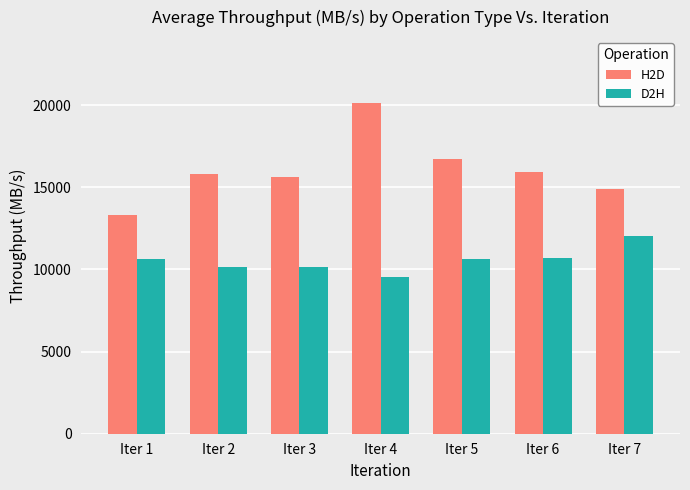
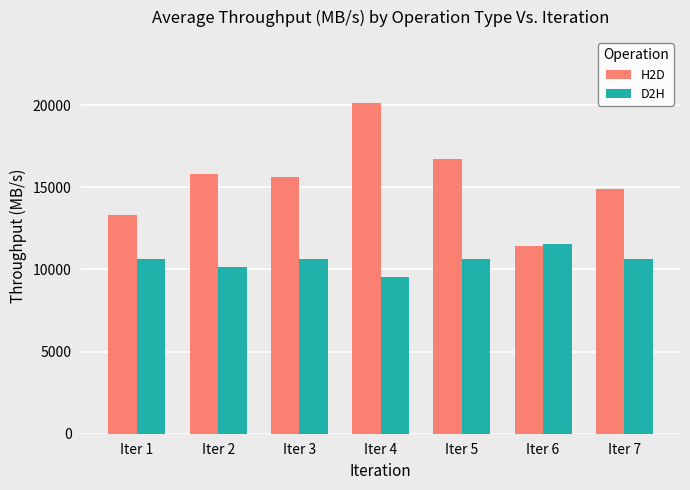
  {
    "H2D": {
      "Iter 1": 13300,
      "Iter 2": 15800,
      "Iter 3": 15600,
      "Iter 4": 20100,
      "Iter 5": 16700,
-     "Iter 6": 15900,
+     "Iter 6": 11400,
      "Iter 7": 14900
    },
    "D2H": {
      "Iter 1": 10600,
      "Iter 2": 10100,
-     "Iter 3": 10100,
+     "Iter 3": 10600,
      "Iter 4": 9500,
      "Iter 5": 10600,
-     "Iter 6": 10700,
-     "Iter 7": 12100
+     "Iter 6": 11500,
+     "Iter 7": 10600
    }
  }
